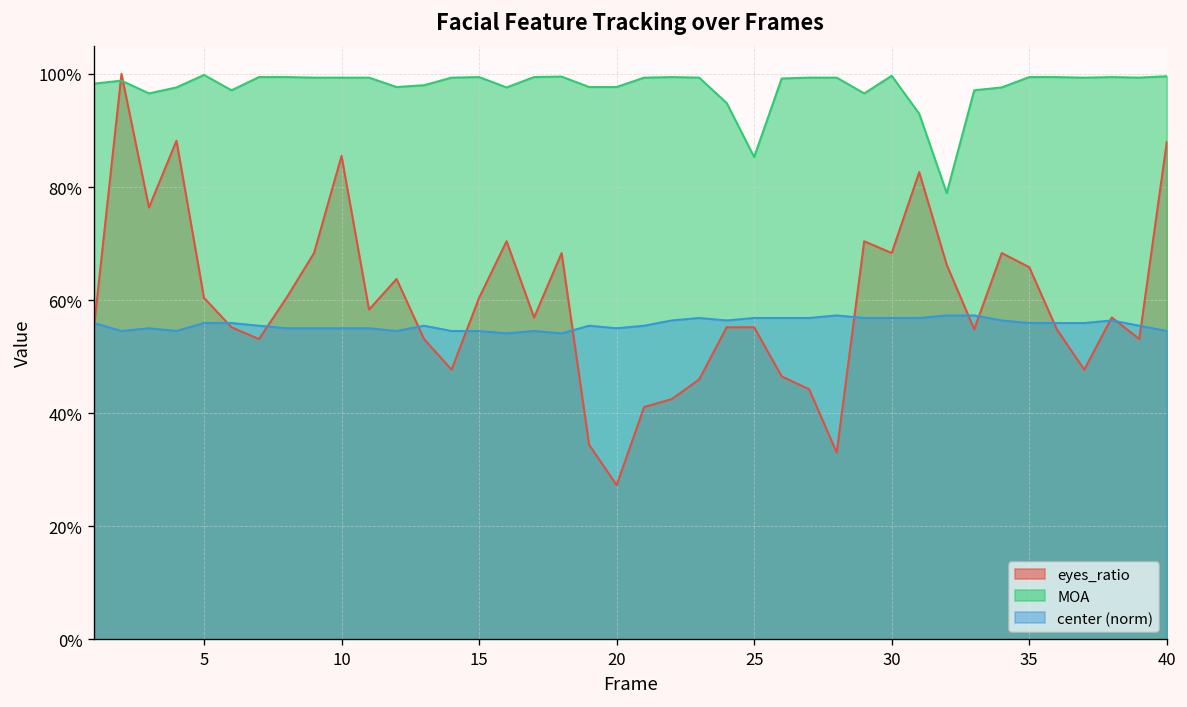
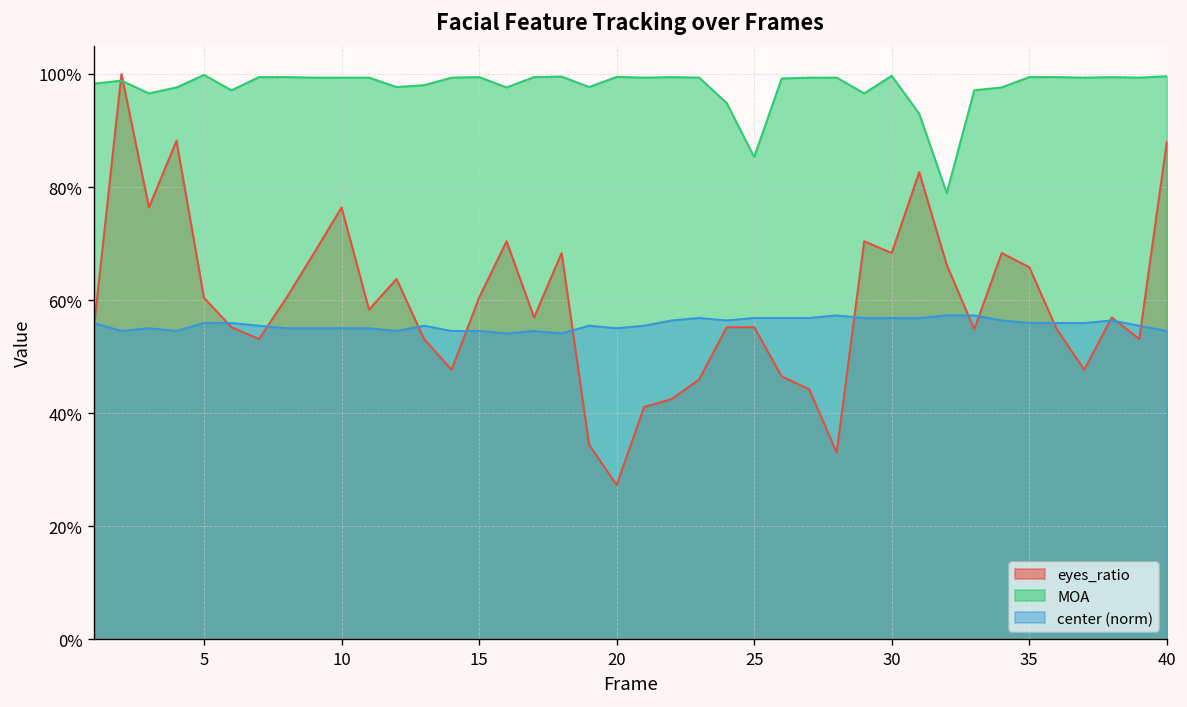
  {
    "eyes_ratio": {
      "5": "60%",
-     "10": "86%",
+     "10": "76%",
      "15": "60%",
      "20": "27%",
      "25": "55%",
      "30": "68%",
      "35": "66%",
      "40": "88%"
    },
    "MOA": {
      "5": "100%",
      "10": "99%",
      "15": "99%",
-     "20": "98%",
+     "20": "99%",
      "25": "85%",
      "30": "100%",
      "35": "99%",
      "40": "100%"
    },
    "center (norm)": {
      "5": "56%",
      "10": "55%",
      "15": "55%",
      "20": "55%",
      "25": "57%",
      "30": "57%",
      "35": "56%",
      "40": "55%"
    }
  }
